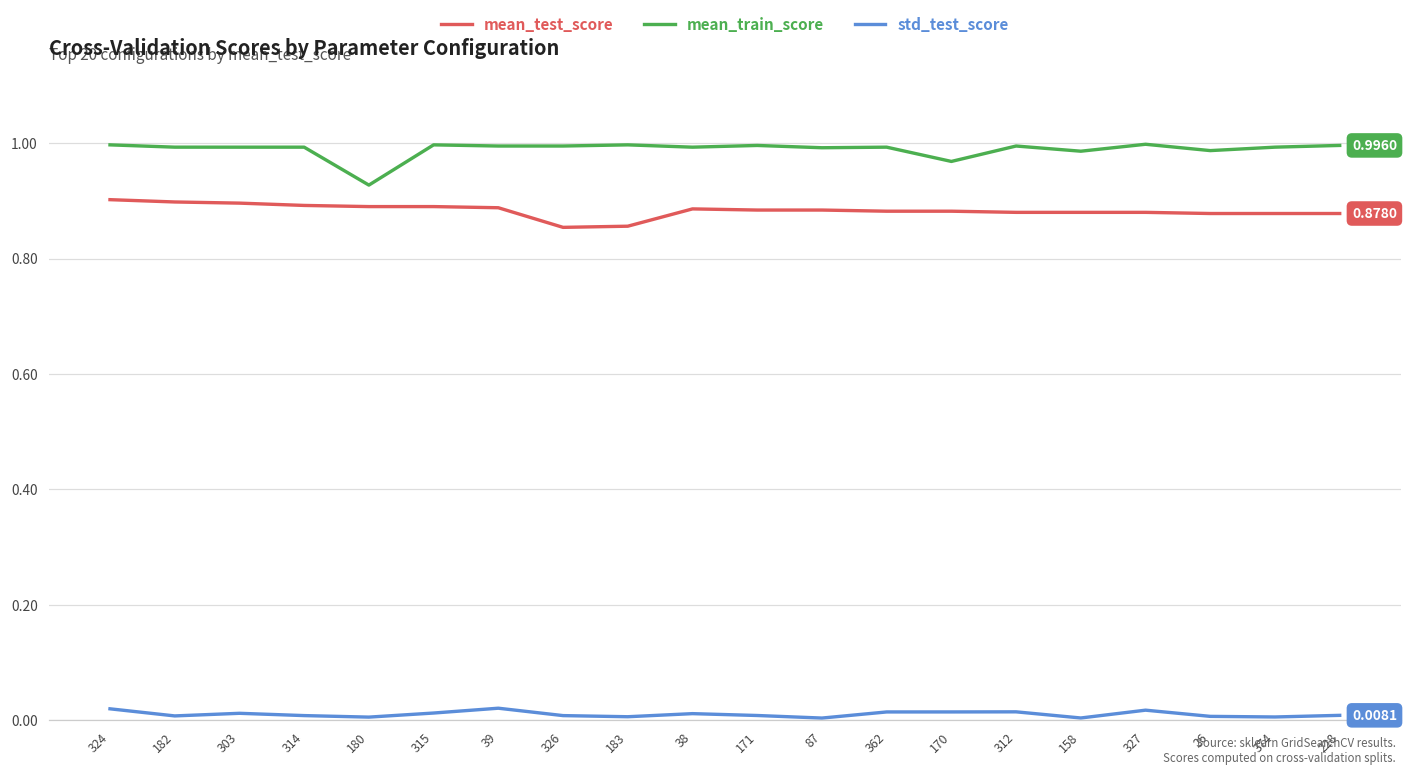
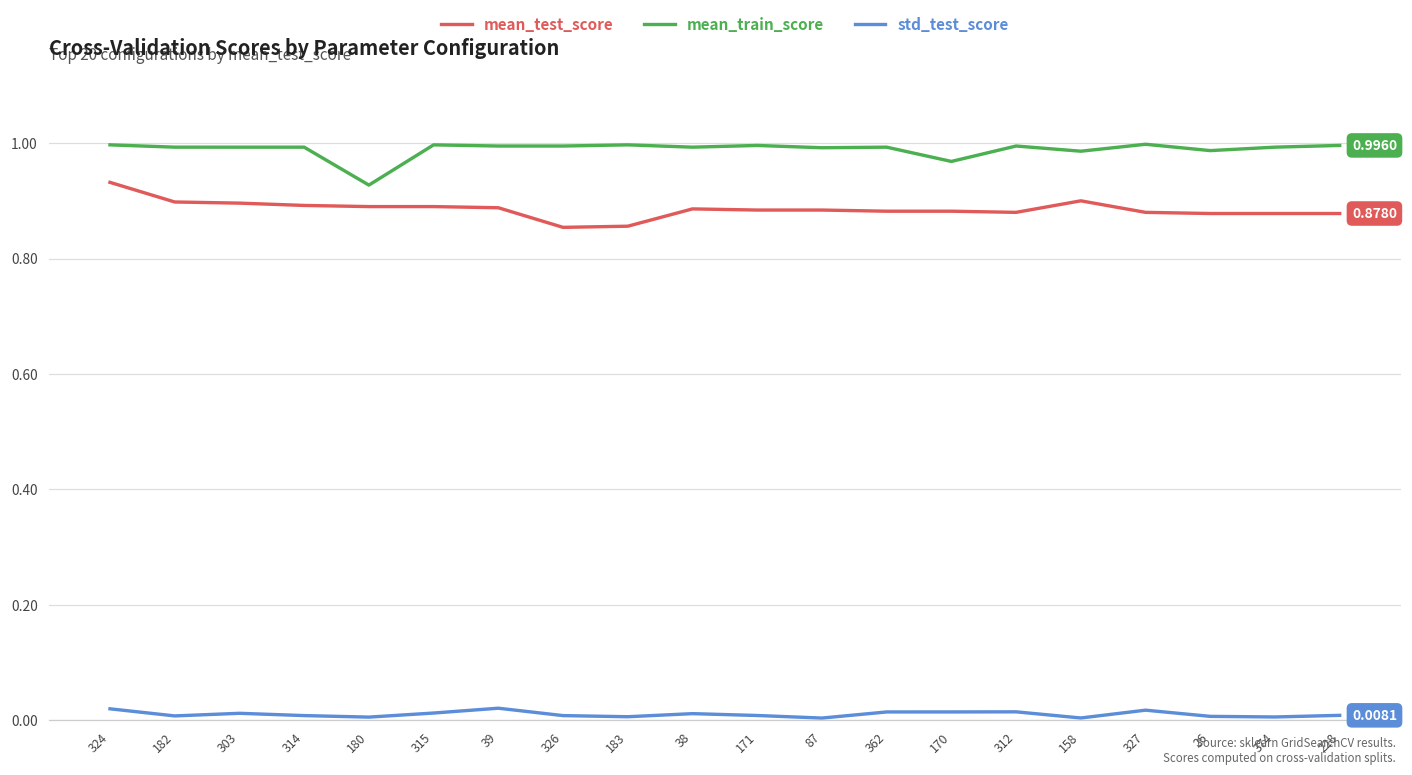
  {
    "mean_test_score": {
-     "324": 0.90,
+     "324": 0.93,
      "182": 0.90,
      "303": 0.90,
      "314": 0.89,
      "180": 0.89,
      "315": 0.89,
      "39": 0.89,
      "326": 0.85,
      "183": 0.86,
      "38": 0.89,
      "171": 0.88,
      "87": 0.88,
      "362": 0.88,
      "170": 0.88,
      "312": 0.88,
-     "158": 0.88,
+     "158": 0.90,
      "327": 0.88,
      "26": 0.88,
      "374": 0.88
    },
    "mean_train_score": {
      "324": 1.00,
      "182": 0.99,
      "303": 0.99,
      "314": 0.99,
      "180": 0.93,
      "315": 1.00,
      "39": 0.99,
      "326": 0.99,
      "183": 1.00,
      "38": 0.99,
      "171": 1.00,
      "87": 0.99,
      "362": 0.99,
      "170": 0.97,
      "312": 0.99,
      "158": 0.99,
      "327": 1.00,
      "26": 0.99,
      "374": 0.99
    },
    "std_test_score": {
      "324": 0.02,
      "182": 0.01,
      "303": 0.01,
      "314": 0.01,
      "180": 0.01,
      "315": 0.01,
      "39": 0.02,
      "326": 0.01,
      "183": 0.01,
      "38": 0.01,
      "171": 0.01,
      "87": 0.00,
      "362": 0.01,
      "170": 0.01,
      "312": 0.01,
      "158": 0.00,
      "327": 0.02,
      "26": 0.01,
      "374": 0.01
    }
  }
